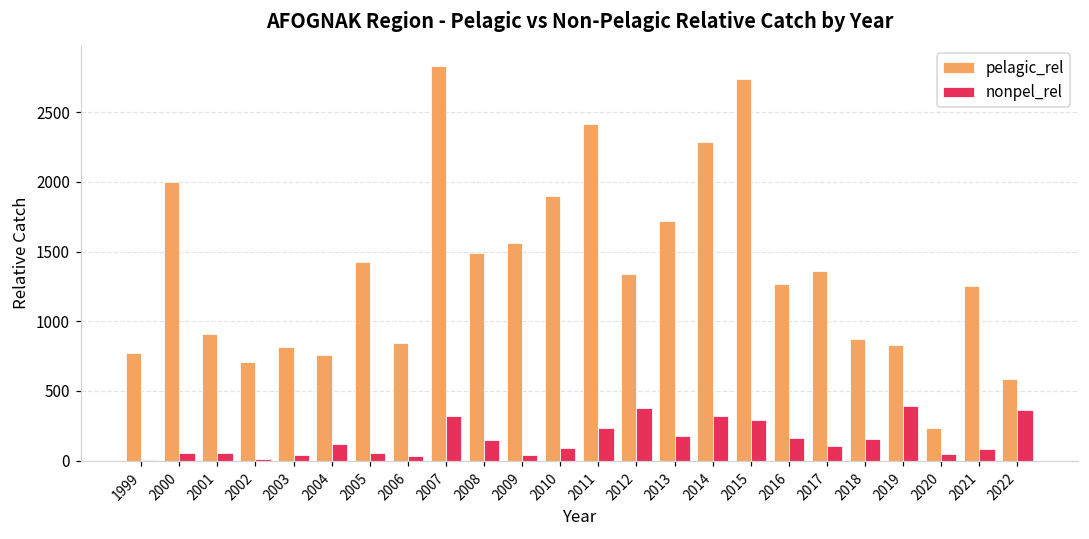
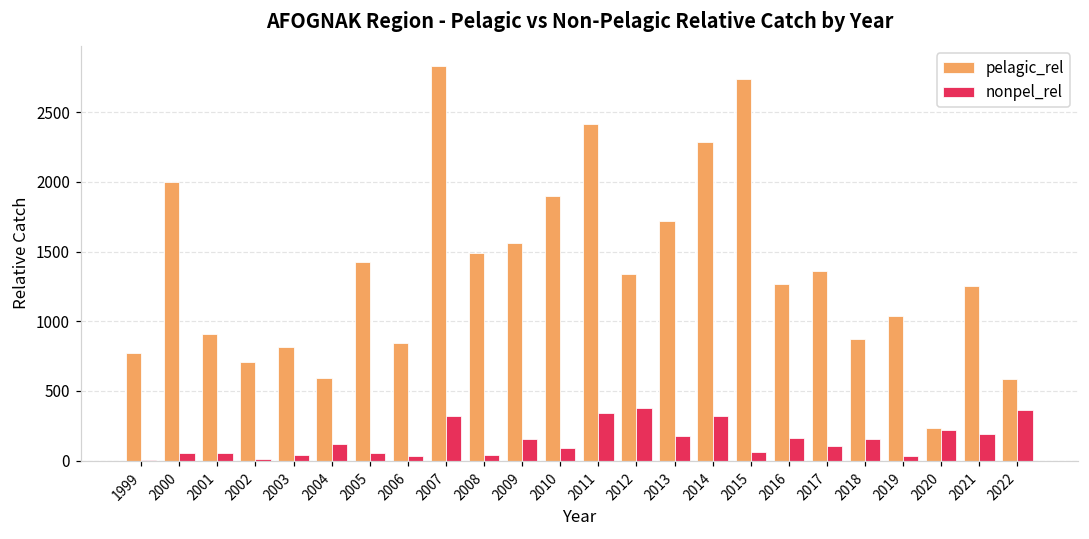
  {
    "pelagic_rel": {
      "1999": 770,
      "2000": 2000,
      "2001": 910,
      "2002": 710,
      "2003": 820,
-     "2004": 760,
+     "2004": 590,
      "2005": 1430,
      "2006": 840,
      "2007": 2840,
      "2008": 1490,
      "2009": 1560,
      "2010": 1900,
      "2011": 2420,
      "2012": 1340,
      "2013": 1720,
      "2014": 2290,
      "2015": 2740,
      "2016": 1270,
      "2017": 1360,
      "2018": 870,
-     "2019": 830,
+     "2019": 1040,
      "2020": 240,
      "2021": 1250,
      "2022": 580
    },
    "nonpel_rel": {
      "2000": 50,
      "2001": 60,
      "2003": 40,
      "2004": 120,
      "2005": 50,
      "2006": 40,
      "2007": 320,
-     "2008": 150,
-     "2009": 40,
+     "2008": 40,
+     "2009": 150,
      "2010": 90,
-     "2011": 230,
+     "2011": 350,
      "2012": 380,
      "2013": 180,
      "2014": 320,
-     "2015": 290,
+     "2015": 60,
      "2016": 160,
      "2017": 100,
      "2018": 160,
-     "2019": 390,
-     "2020": 50,
-     "2021": 90,
+     "2019": 30,
+     "2020": 220,
+     "2021": 190,
      "2022": 360
    }
  }
